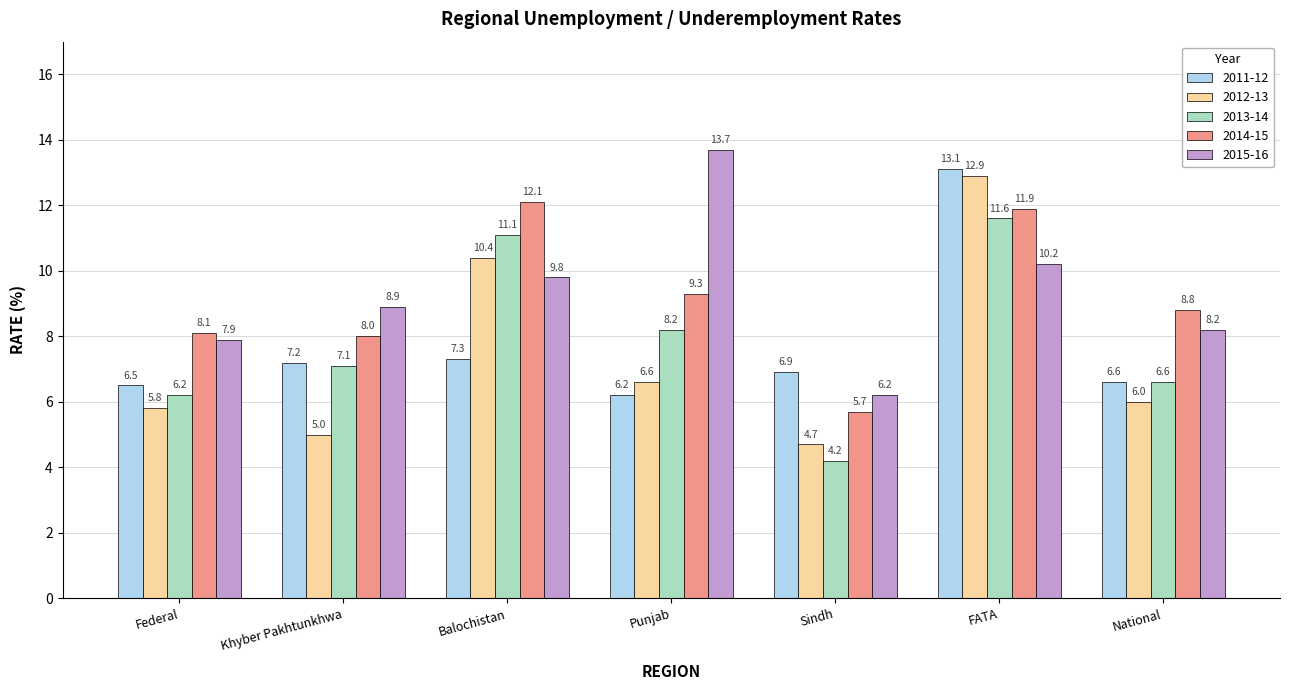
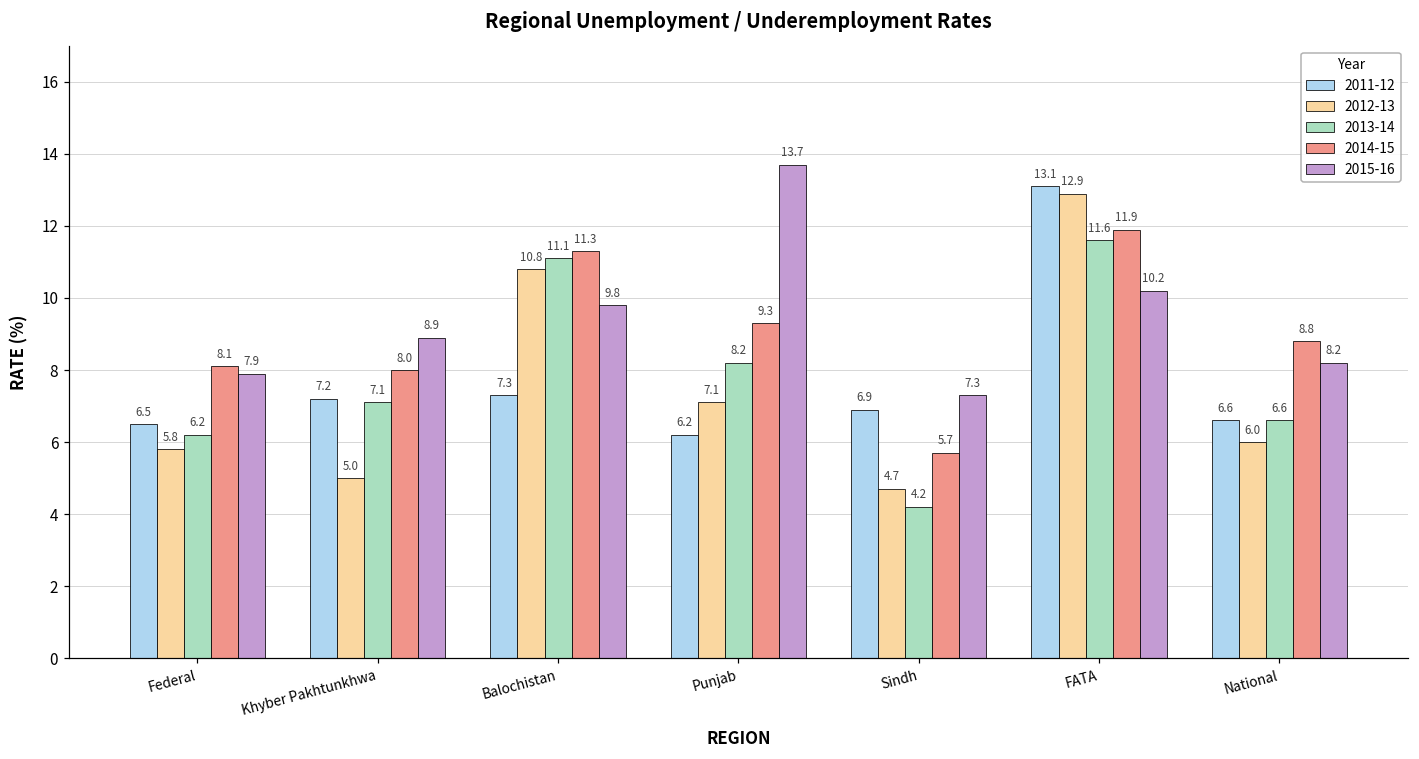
  {
    "2012-13": {
      "Federal": 5.8,
      "Khyber Pakhtunkhwa": 5.0,
-     "Balochistan": 10.4,
-     "Punjab": 6.6,
+     "Balochistan": 10.8,
+     "Punjab": 7.1,
      "Sindh": 4.7,
      "FATA": 12.9,
      "National": 6.0
    },
    "2014-15": {
      "Federal": 8.1,
      "Khyber Pakhtunkhwa": 8.0,
-     "Balochistan": 12.1,
+     "Balochistan": 11.3,
      "Punjab": 9.3,
      "Sindh": 5.7,
      "FATA": 11.9,
      "National": 8.8
    },
    "2015-16": {
      "Federal": 7.9,
      "Khyber Pakhtunkhwa": 8.9,
      "Balochistan": 9.8,
      "Punjab": 13.7,
-     "Sindh": 6.2,
+     "Sindh": 7.3,
      "FATA": 10.2,
      "National": 8.2
    }
  }
